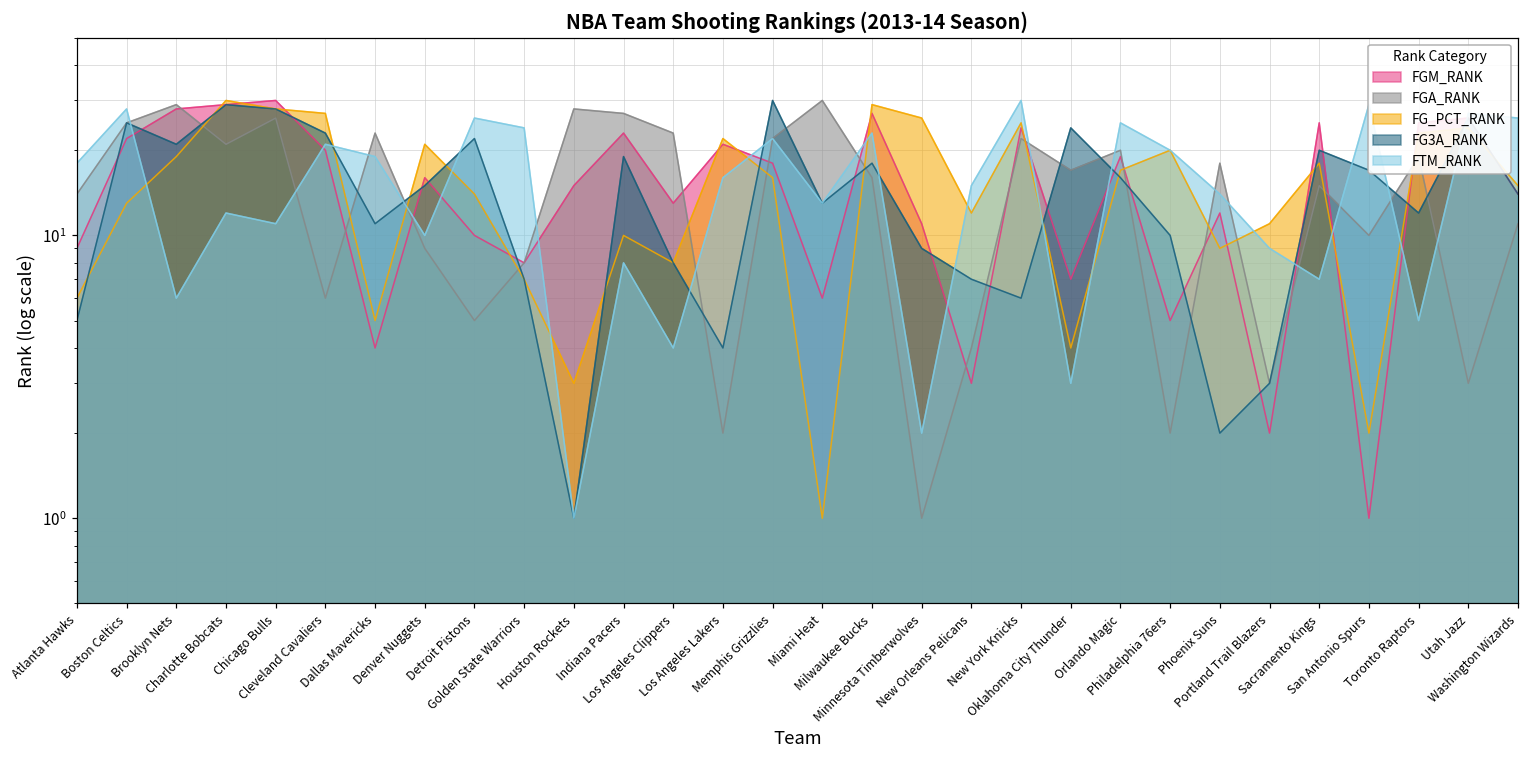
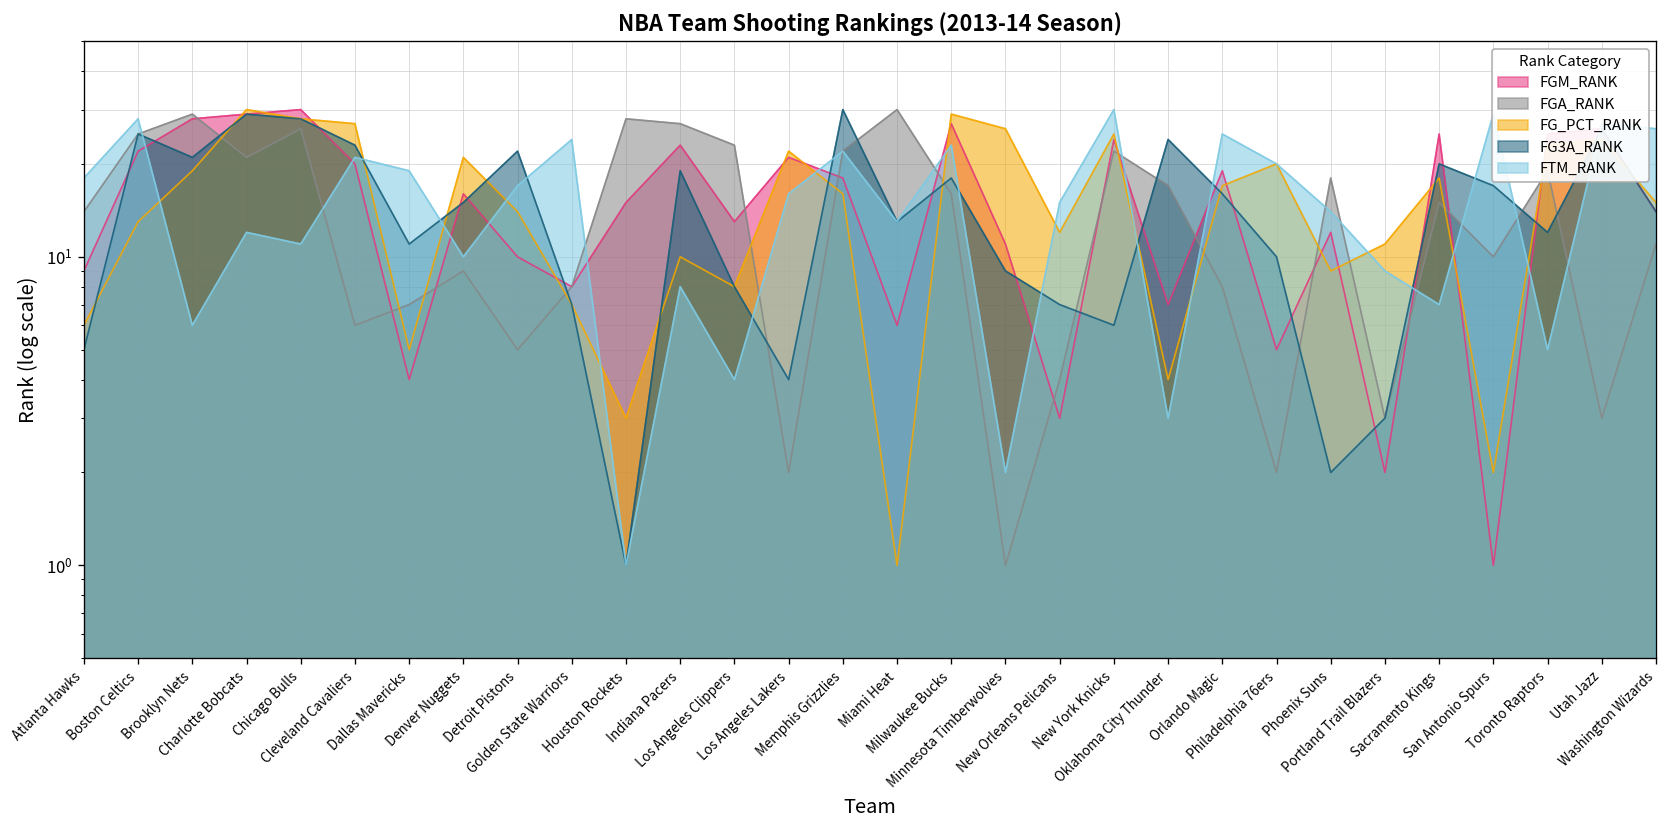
  {
    "FGM_RANK": {
      "Atlanta Hawks": 9,
      "Boston Celtics": 22,
      "Brooklyn Nets": 28,
      "Chicago Bulls": 30,
      "Cleveland Cavaliers": 20,
      "Dallas Mavericks": 4,
      "Denver Nuggets": 16,
      "Detroit Pistons": 10,
      "Houston Rockets": 15,
      "Indiana Pacers": 23,
      "Los Angeles Clippers": 13,
      "Los Angeles Lakers": 21,
      "Memphis Grizzlies": 18,
      "Miami Heat": 6,
      "Milwaukee Bucks": 27,
      "Minnesota Timberwolves": 11,
      "New Orleans Pelicans": 3,
      "New York Knicks": 24,
      "Oklahoma City Thunder": 7,
      "Orlando Magic": 19,
      "Philadelphia 76ers": 5,
      "Phoenix Suns": 12,
      "Portland Trail Blazers": 2,
      "Sacramento Kings": 25,
      "San Antonio Spurs": 1
    },
    "FGA_RANK": {
      "Atlanta Hawks": 14,
      "Brooklyn Nets": 29,
      "Charlotte Bobcats": 21,
      "Chicago Bulls": 26,
      "Cleveland Cavaliers": 6,
-     "Dallas Mavericks": 23,
+     "Dallas Mavericks": 7,
      "Denver Nuggets": 9,
      "Detroit Pistons": 5,
      "Houston Rockets": 28,
      "Indiana Pacers": 27,
      "Los Angeles Clippers": 23,
      "Los Angeles Lakers": 2,
      "Miami Heat": 30,
      "Milwaukee Bucks": 16,
      "Minnesota Timberwolves": 1,
      "New Orleans Pelicans": 4,
      "New York Knicks": 22,
      "Oklahoma City Thunder": 17,
-     "Orlando Magic": 20,
+     "Orlando Magic": 8,
      "Philadelphia 76ers": 2,
      "Phoenix Suns": 18,
      "Sacramento Kings": 15,
      "San Antonio Spurs": 10,
      "Utah Jazz": 3,
      "Washington Wizards": 11
    },
    "FG_PCT_RANK": {
      "Atlanta Hawks": 6,
      "Boston Celtics": 13,
      "Brooklyn Nets": 19,
      "Charlotte Bobcats": 30,
      "Cleveland Cavaliers": 27,
      "Dallas Mavericks": 5,
      "Denver Nuggets": 21,
      "Detroit Pistons": 14,
      "Houston Rockets": 3,
      "Indiana Pacers": 10,
      "Los Angeles Lakers": 22,
      "Memphis Grizzlies": 16,
      "Miami Heat": 1,
      "Milwaukee Bucks": 29,
      "Minnesota Timberwolves": 26,
      "New Orleans Pelicans": 12,
      "New York Knicks": 25,
      "Oklahoma City Thunder": 4,
      "Orlando Magic": 17,
      "Phoenix Suns": 9,
      "Portland Trail Blazers": 11,
      "Sacramento Kings": 18,
      "San Antonio Spurs": 2,
      "Washington Wizards": 15
    },
    "FG3A_RANK": {
      "Atlanta Hawks": 5,
      "Brooklyn Nets": 21,
      "Cleveland Cavaliers": 23,
      "Dallas Mavericks": 11,
      "Denver Nuggets": 15,
      "Detroit Pistons": 22,
      "Indiana Pacers": 19,
      "Los Angeles Lakers": 4,
      "Memphis Grizzlies": 30,
      "Milwaukee Bucks": 18,
      "Minnesota Timberwolves": 9,
      "New Orleans Pelicans": 7,
      "New York Knicks": 6,
      "Oklahoma City Thunder": 24,
      "Orlando Magic": 16,
      "Philadelphia 76ers": 10,
      "Phoenix Suns": 2,
      "Sacramento Kings": 20,
      "Toronto Raptors": 12
    },
    "FTM_RANK": {
      "Atlanta Hawks": 18,
      "Boston Celtics": 28,
      "Brooklyn Nets": 6,
      "Charlotte Bobcats": 12,
      "Chicago Bulls": 11,
      "Cleveland Cavaliers": 21,
      "Dallas Mavericks": 19,
      "Denver Nuggets": 10,
-     "Detroit Pistons": 26,
+     "Detroit Pistons": 17,
      "Golden State Warriors": 24,
      "Indiana Pacers": 8,
      "Los Angeles Clippers": 4,
      "Los Angeles Lakers": 16,
      "Milwaukee Bucks": 23,
      "Minnesota Timberwolves": 2,
      "New Orleans Pelicans": 15,
      "New York Knicks": 30,
      "Oklahoma City Thunder": 3,
      "Orlando Magic": 25,
      "Phoenix Suns": 14,
      "Portland Trail Blazers": 9,
      "Sacramento Kings": 7,
      "Toronto Raptors": 5,
      "Washington Wizards": 26
    }
  }
